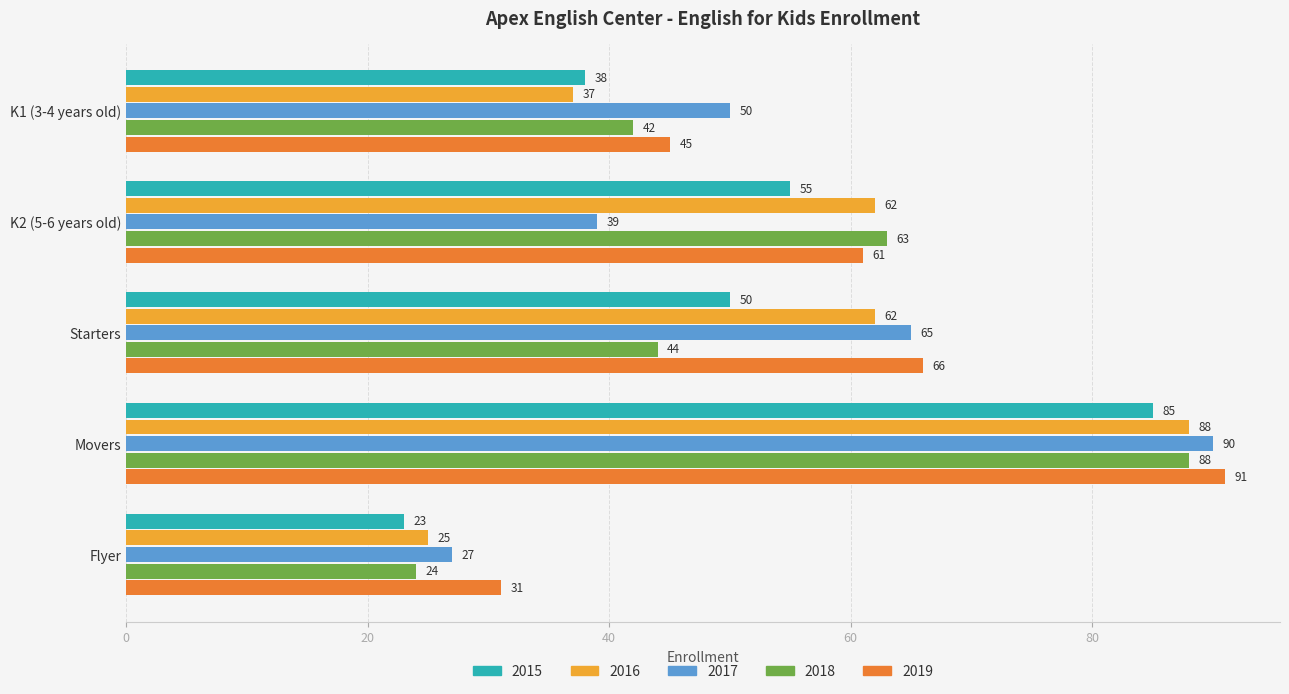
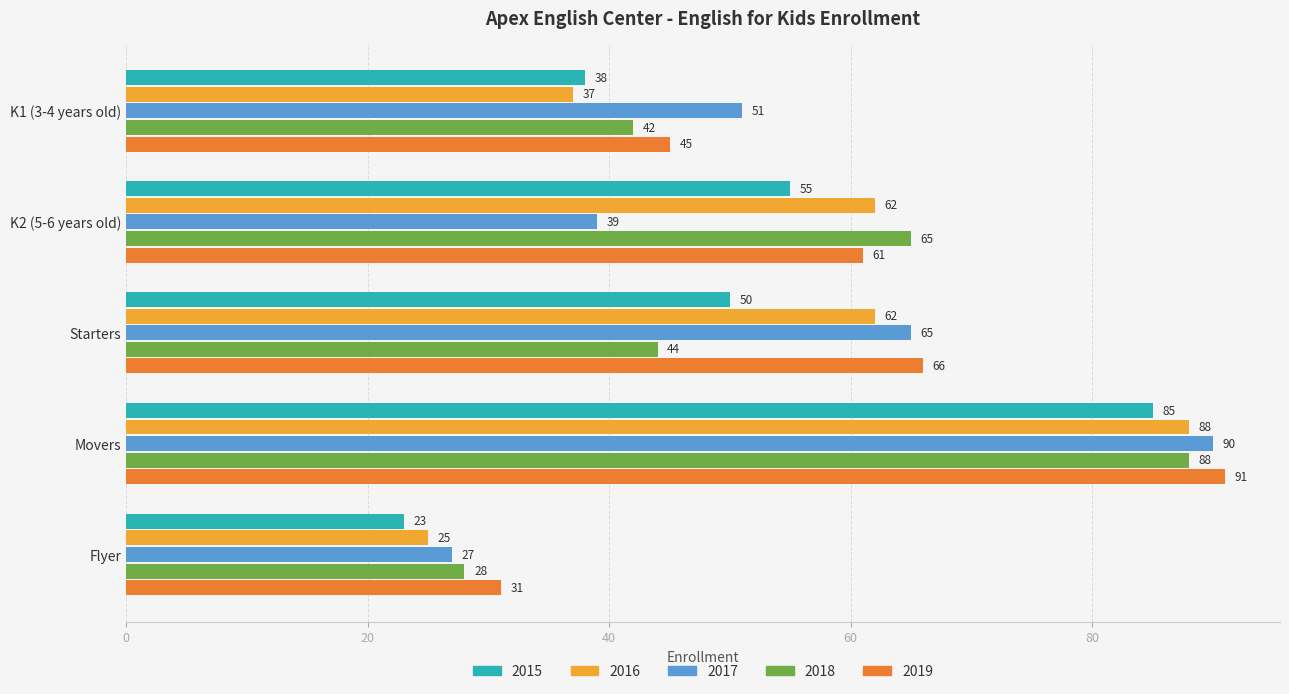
  {
    "2015": {
      "K1 (3-4 years old)": 38,
      "K2 (5-6 years old)": 55,
      "Starters": 50,
      "Movers": 85,
      "Flyer": 23
    },
    "2017": {
-     "K1 (3-4 years old)": 50,
+     "K1 (3-4 years old)": 51,
      "K2 (5-6 years old)": 39,
      "Starters": 65,
      "Movers": 90,
      "Flyer": 27
    },
    "2018": {
      "K1 (3-4 years old)": 42,
-     "K2 (5-6 years old)": 63,
+     "K2 (5-6 years old)": 65,
      "Starters": 44,
      "Movers": 88,
-     "Flyer": 24
+     "Flyer": 28
    }
  }
